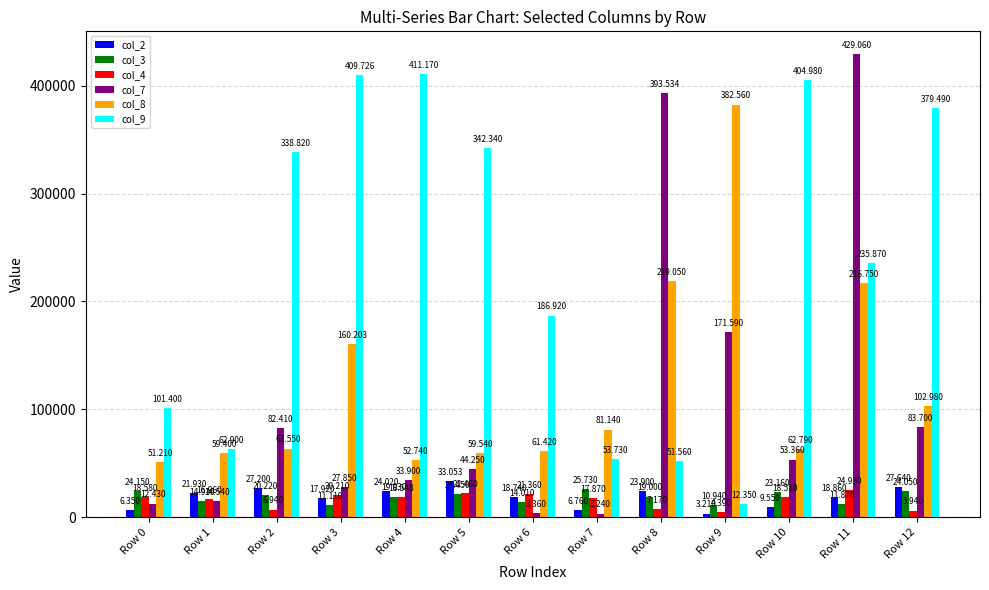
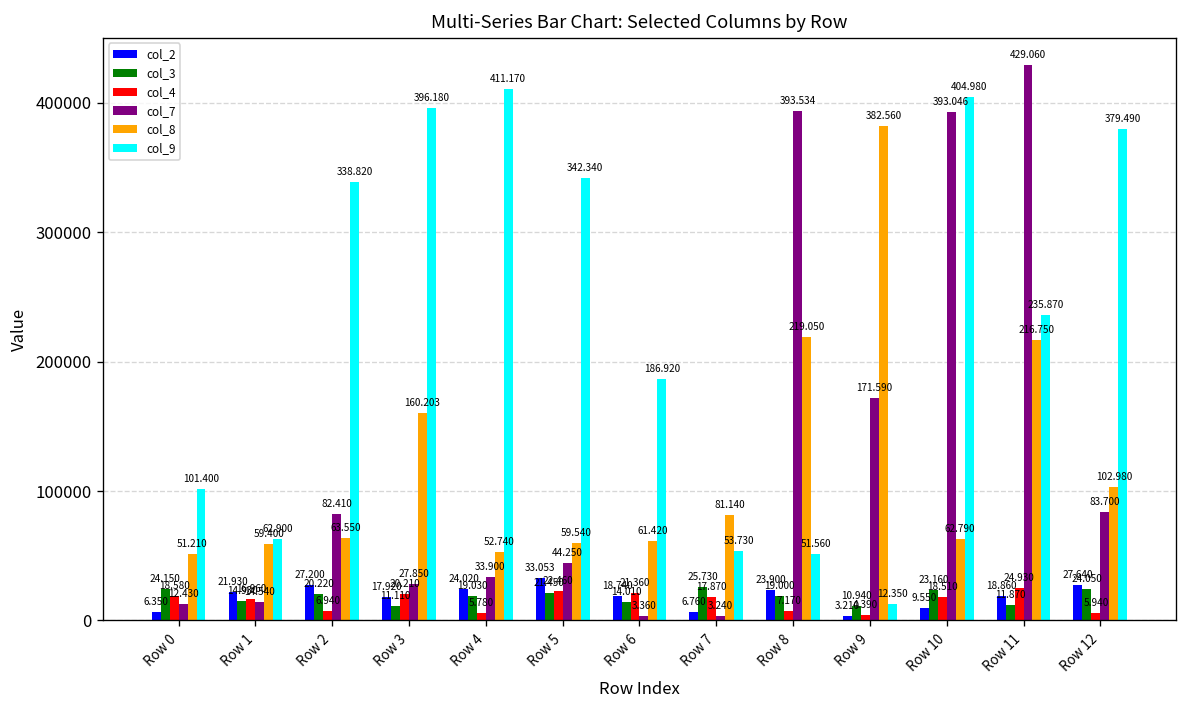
  {
    "col_2": {
      "Row 9": 3000,
      "Row 10": 10000
    },
    "col_3": {
      "Row 1": 15000,
      "Row 3": 11000,
      "Row 5": 21000,
      "Row 11": 12000,
      "Row 12": 24000
    },
    "col_4": {
-     "Row 4": 18.548
+     "Row 4": 5.780
    },
    "col_7": {
-     "Row 10": 53.360
+     "Row 10": 393.046
    },
    "col_8": {
      "Row 1": 59000
    },
    "col_9": {
-     "Row 3": 409.726
+     "Row 3": 396.180
    }
  }
